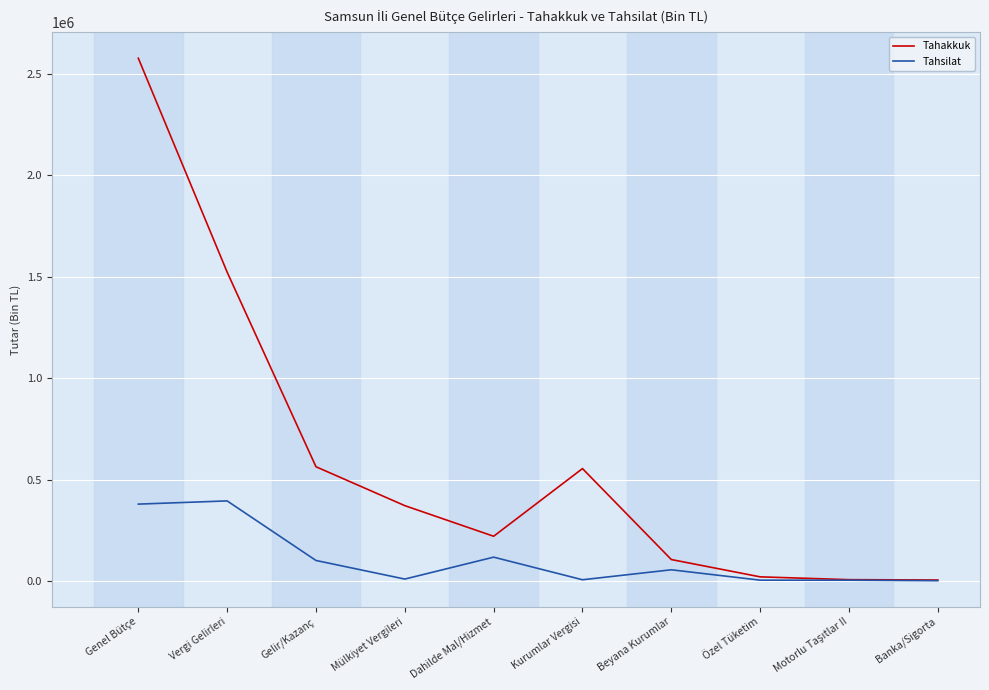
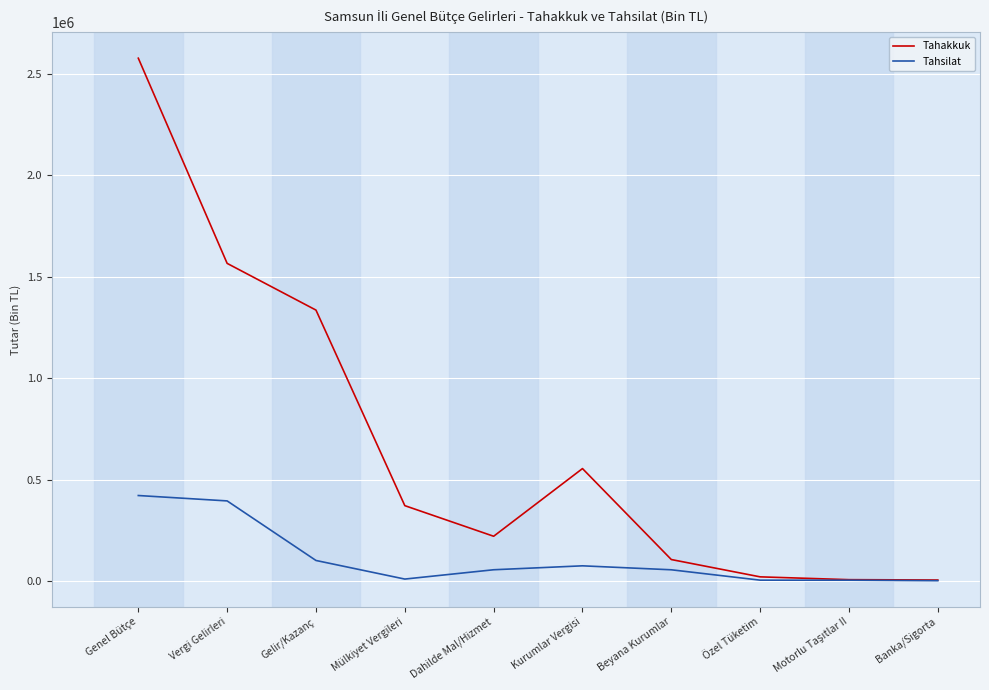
  {
    "Tahakkuk": {
      "Genel Bütçe": 2580000,
-     "Vergi Gelirleri": 1520000,
-     "Gelir/Kazanç": 560000,
+     "Vergi Gelirleri": 1560000,
+     "Gelir/Kazanç": 1330000,
      "Mülkiyet Vergileri": 370000,
      "Dahilde Mal/Hizmet": 220000,
      "Kurumlar Vergisi": 550000,
      "Beyana Kurumlar": 110000,
      "Özel Tüketim": 20000
    },
    "Tahsilat": {
-     "Genel Bütçe": 380000,
+     "Genel Bütçe": 420000,
      "Vergi Gelirleri": 390000,
      "Gelir/Kazanç": 100000,
      "Mülkiyet Vergileri": 10000,
-     "Dahilde Mal/Hizmet": 120000,
-     "Kurumlar Vergisi": 10000,
+     "Dahilde Mal/Hizmet": 60000,
+     "Kurumlar Vergisi": 80000,
      "Beyana Kurumlar": 60000,
      "Özel Tüketim": 0
    }
  }
